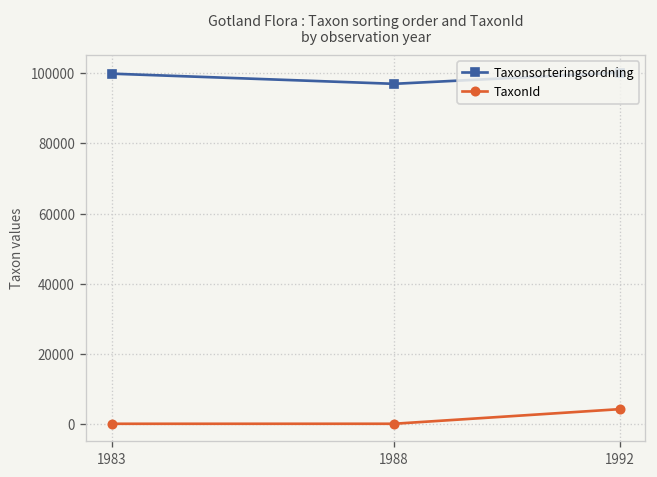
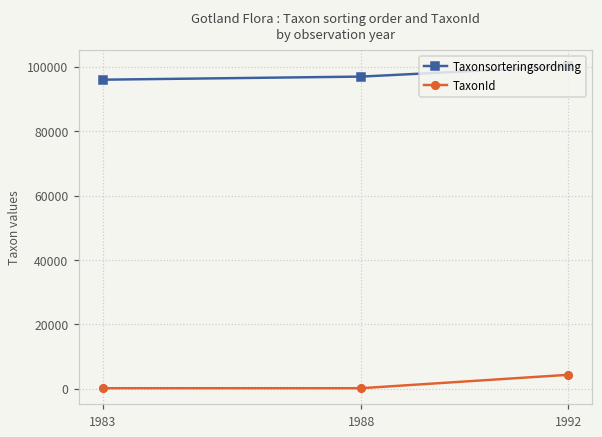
  {
    "Taxonsorteringsordning": {
-     "1983": 100000,
+     "1983": 96000,
      "1988": 97000
    },
    "TaxonId": {
      "1983": 0,
      "1988": 0,
      "1992": 4000
    }
  }
